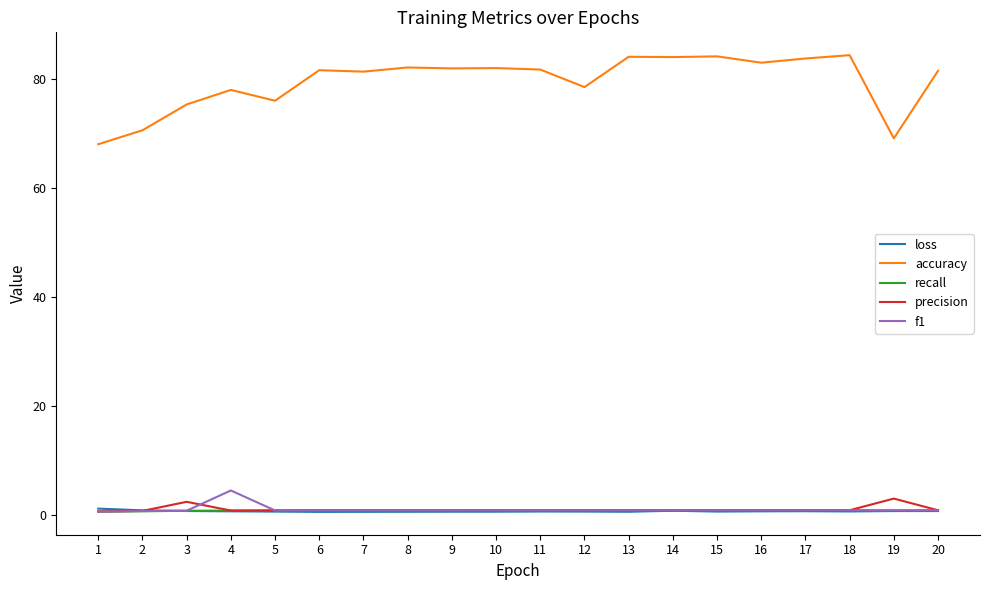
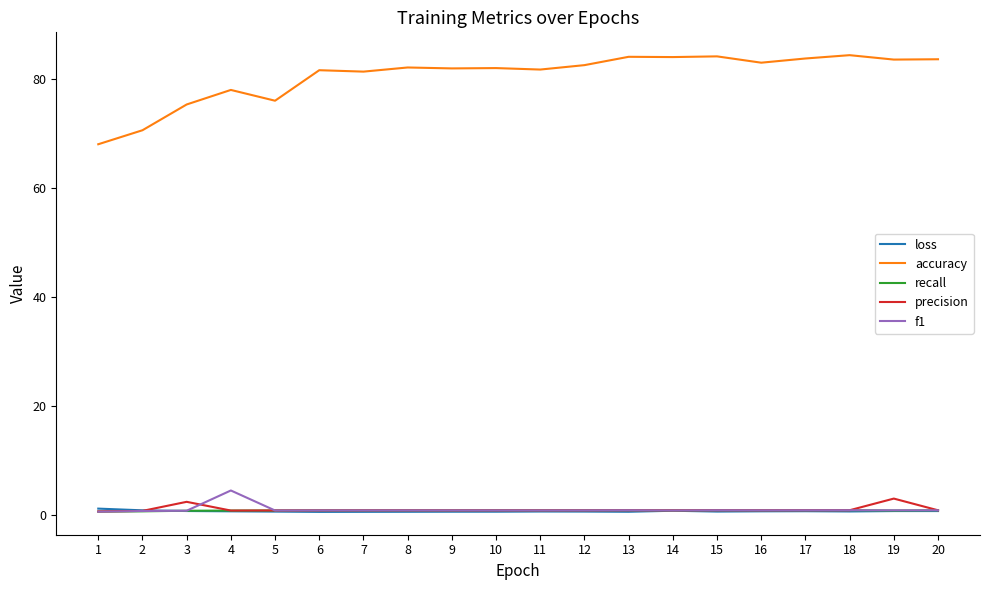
  {
    "loss": {
      "1": 1
    },
    "accuracy": {
      "1": 68,
      "2": 71,
      "3": 75,
      "4": 78,
      "5": 76,
      "6": 82,
      "7": 81,
      "8": 82,
      "9": 82,
      "10": 82,
      "11": 82,
-     "12": 79,
+     "12": 83,
      "13": 84,
      "14": 84,
      "15": 84,
      "16": 83,
      "17": 84,
      "18": 84,
-     "19": 69,
-     "20": 81
+     "19": 84,
+     "20": 84
    },
    "precision": {
      "3": 2,
      "19": 3
    },
    "f1": {
      "4": 4
    }
  }
